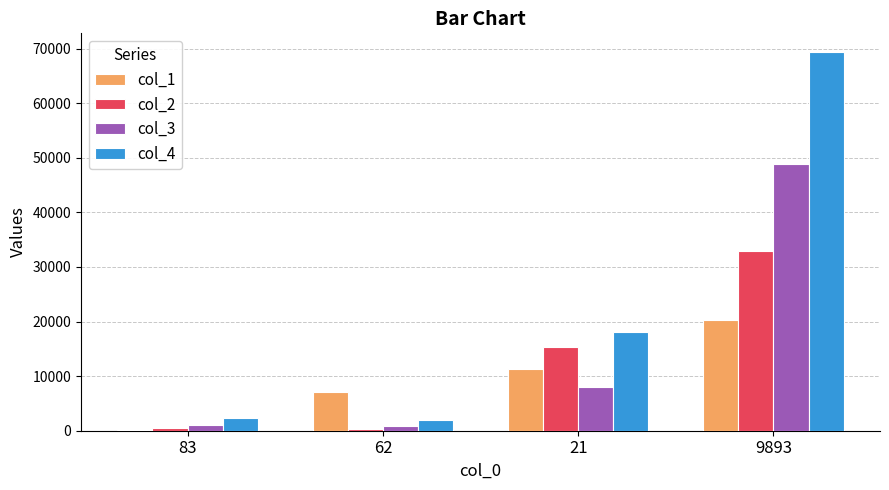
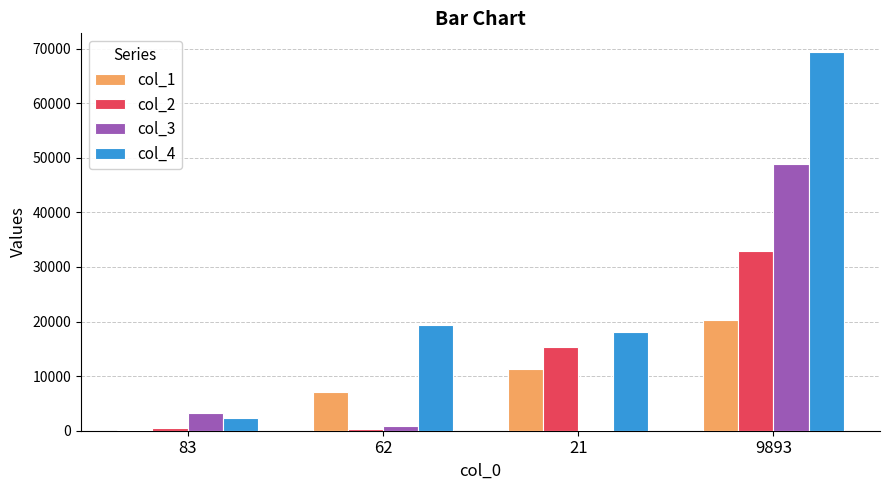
  {
    "col_1": {
      "62": 7000,
      "21": 11000,
      "9893": 20000
    },
    "col_2": {
      "83": 0,
      "21": 15000,
      "9893": 33000
    },
    "col_3": {
-     "83": 1000,
+     "83": 3000,
      "62": 1000,
-     "21": 8000,
+     "21": 0,
      "9893": 49000
    },
    "col_4": {
      "83": 2000,
-     "62": 2000,
+     "62": 19000,
      "21": 18000,
      "9893": 69000
    }
  }
